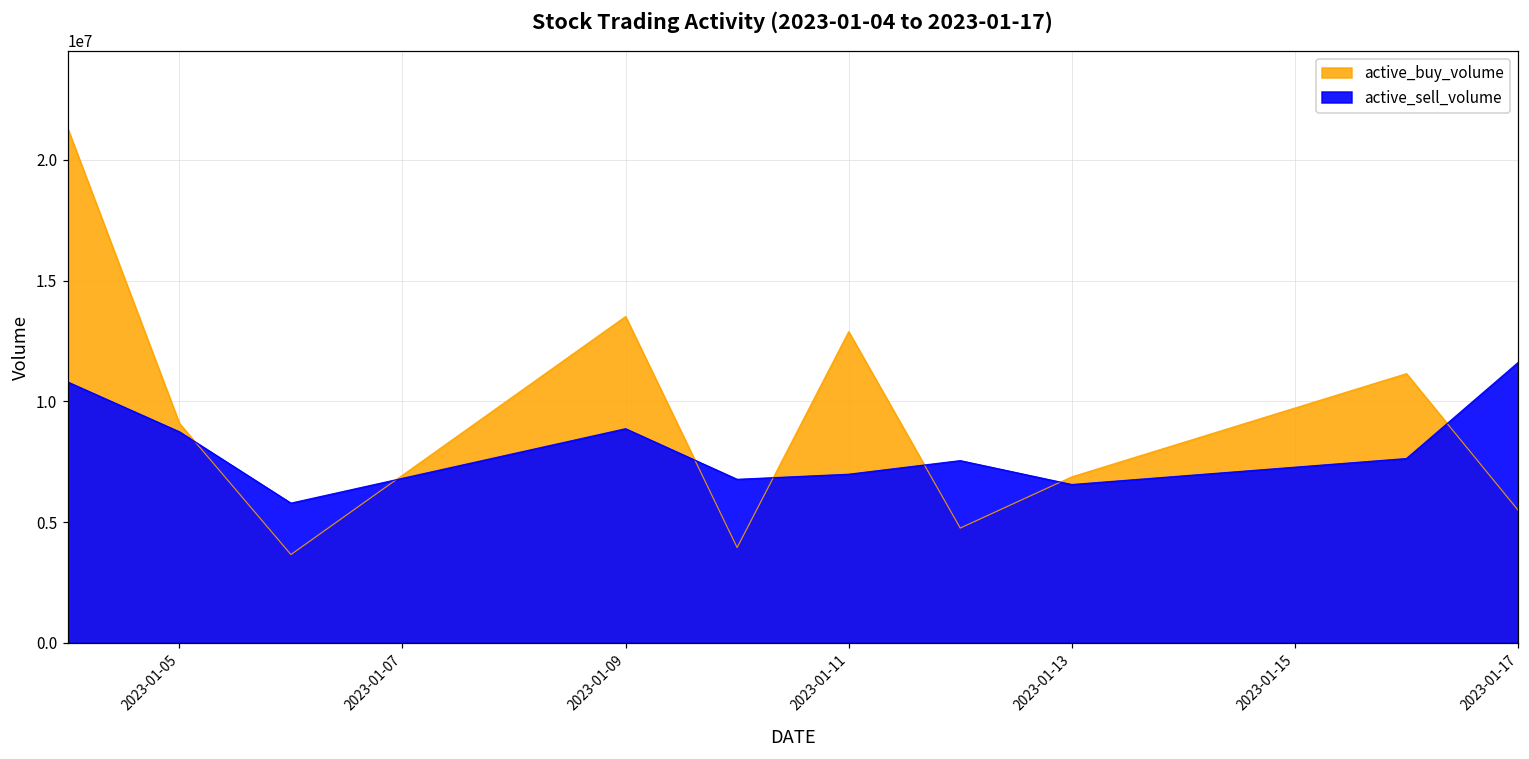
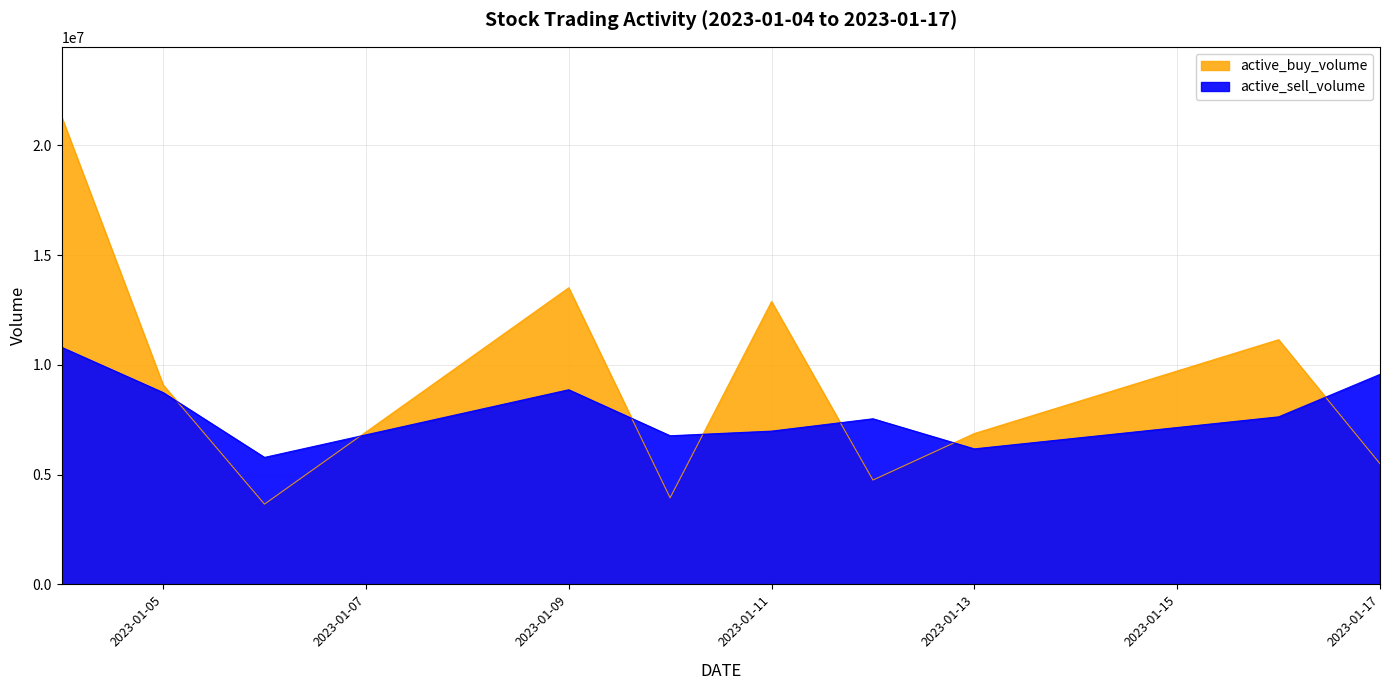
  {
    "active_buy_volume": {
      "2023-01-05": 9100000,
      "2023-01-09": 13500000,
      "2023-01-11": 12900000,
      "2023-01-13": 6900000,
      "2023-01-17": 5500000
    },
    "active_sell_volume": {
      "2023-01-05": 8700000,
      "2023-01-09": 8900000,
      "2023-01-11": 7000000,
-     "2023-01-13": 6600000,
-     "2023-01-17": 11600000
+     "2023-01-13": 6200000,
+     "2023-01-17": 9600000
    }
  }
